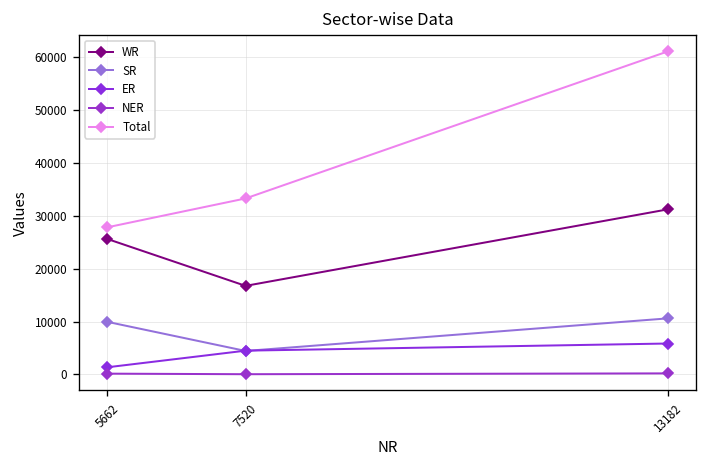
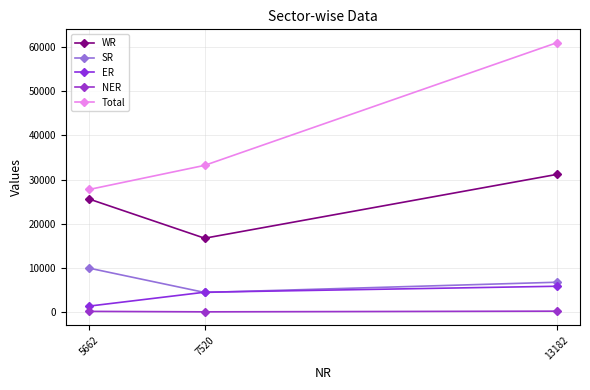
  {
    "WR": {
      "5662": 26000,
      "7520": 17000,
      "13182": 31000
    },
    "SR": {
      "5662": 10000,
-     "13182": 11000
+     "13182": 7000
    },
    "Total": {
      "5662": 28000,
      "7520": 33000,
      "13182": 61000
    }
  }
